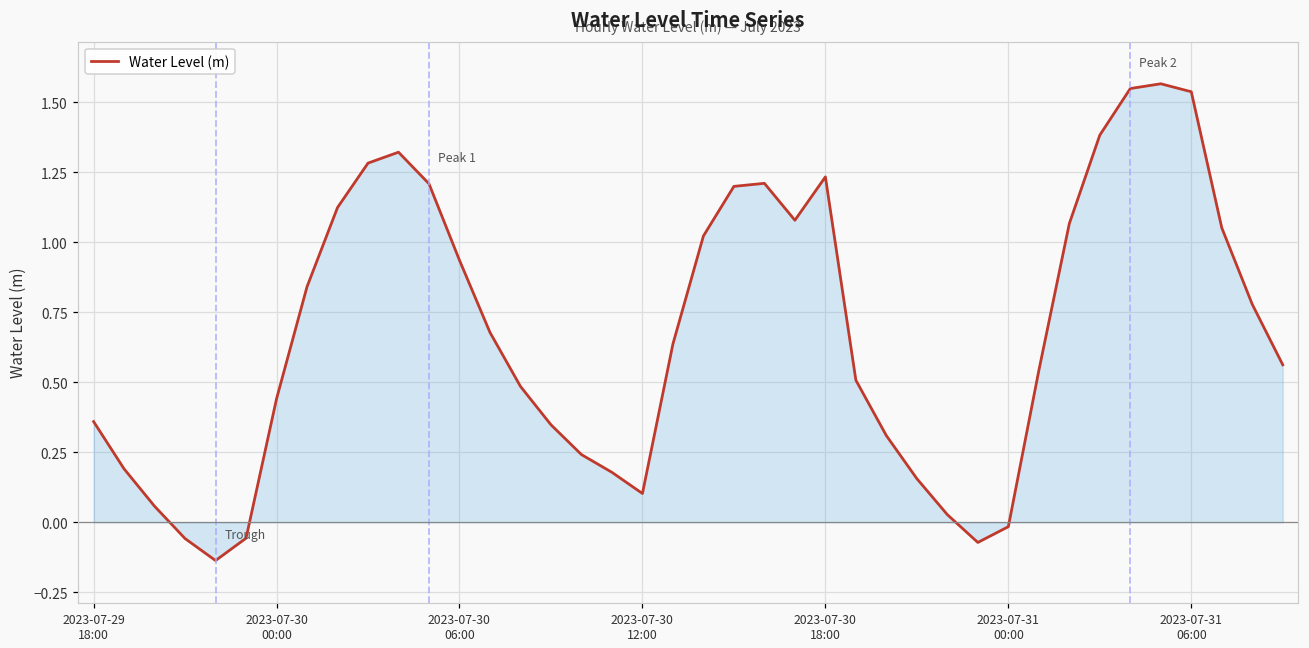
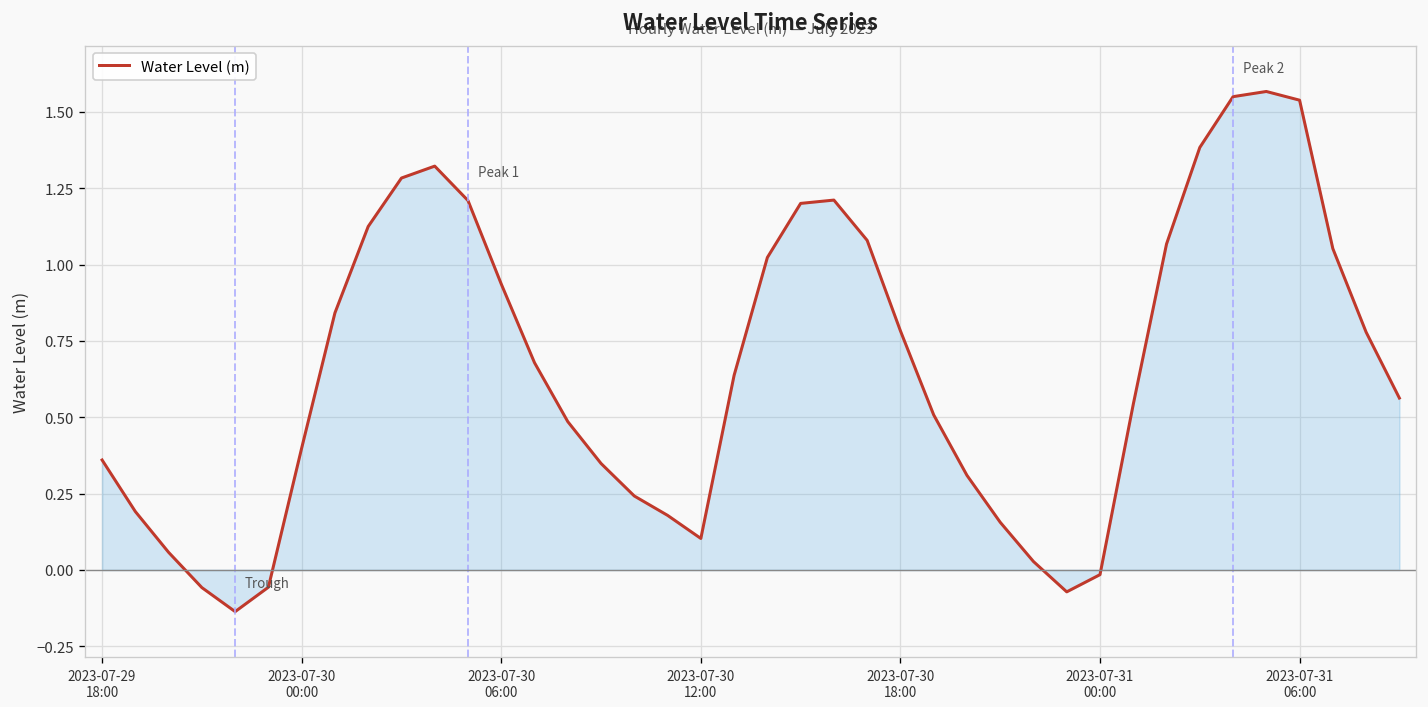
  {
    "Water Level (m)": {
-     "2023-07-30 00:00": 0.44,
-     "2023-07-30 18:00": 1.23,
+     "2023-07-30 00:00": 0.40,
+     "2023-07-30 18:00": 0.78,
      "2023-07-31 00:00": -0.02
    }
  }
